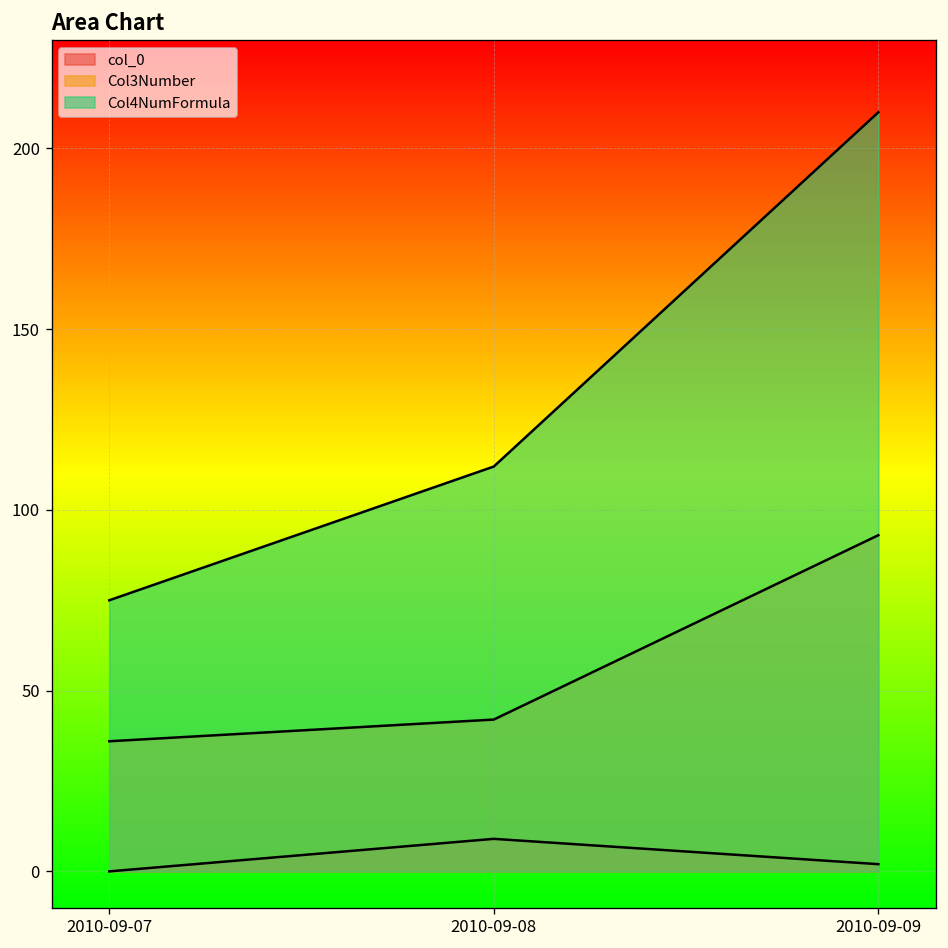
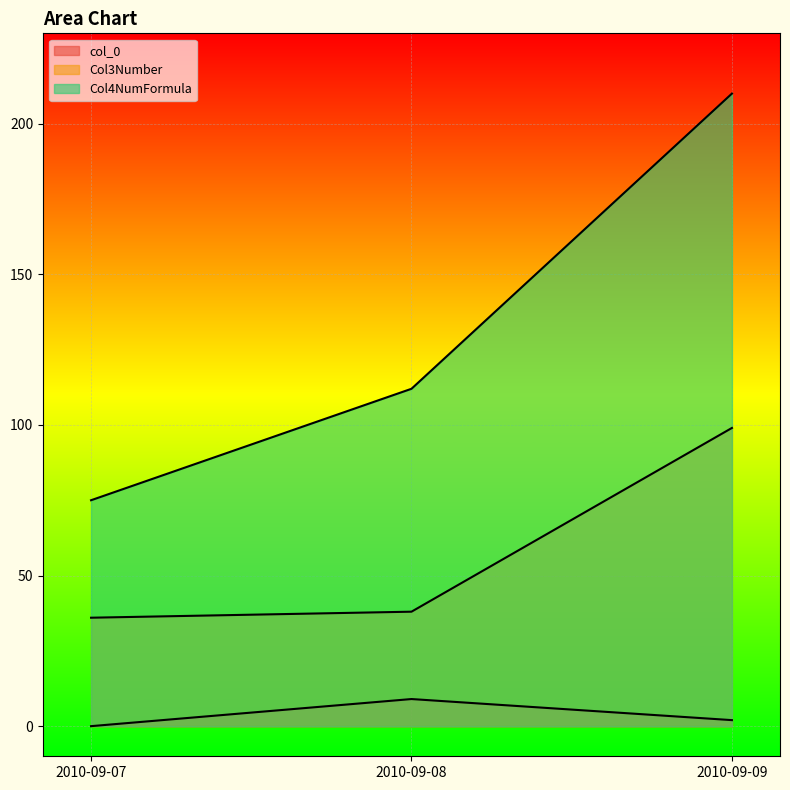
  {
    "col_0": {
      "2010-09-07": 0,
      "2010-09-08": 9,
      "2010-09-09": 2
    },
    "Col3Number": {
      "2010-09-07": 36,
-     "2010-09-08": 42,
-     "2010-09-09": 93
+     "2010-09-08": 38,
+     "2010-09-09": 99
    },
    "Col4NumFormula": {
      "2010-09-07": 75,
      "2010-09-08": 112,
      "2010-09-09": 210
    }
  }
